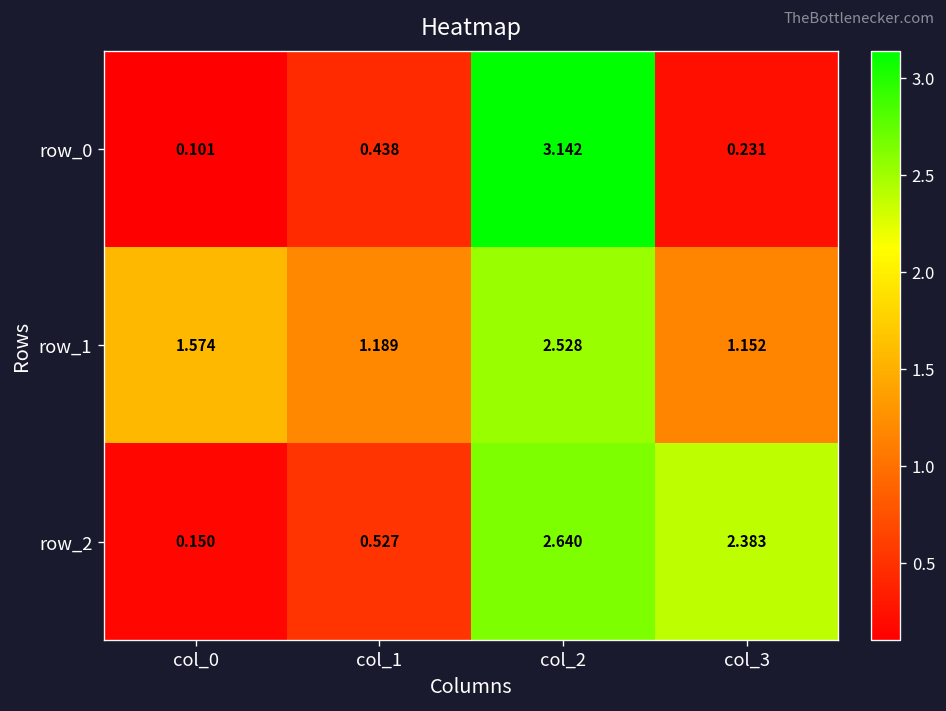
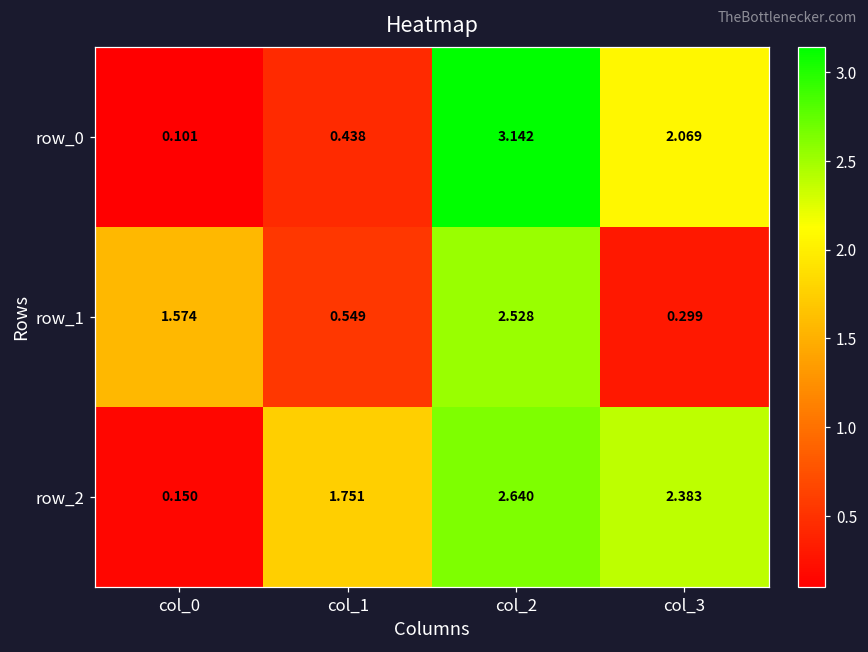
  {
    "row_0": {
      "col_0": 0.101,
      "col_1": 0.438,
      "col_2": 3.142,
-     "col_3": 0.231
+     "col_3": 2.069
    },
    "row_1": {
      "col_0": 1.574,
-     "col_1": 1.189,
+     "col_1": 0.549,
      "col_2": 2.528,
-     "col_3": 1.152
+     "col_3": 0.299
    },
    "row_2": {
      "col_0": 0.150,
-     "col_1": 0.527,
+     "col_1": 1.751,
      "col_2": 2.640,
      "col_3": 2.383
    }
  }
